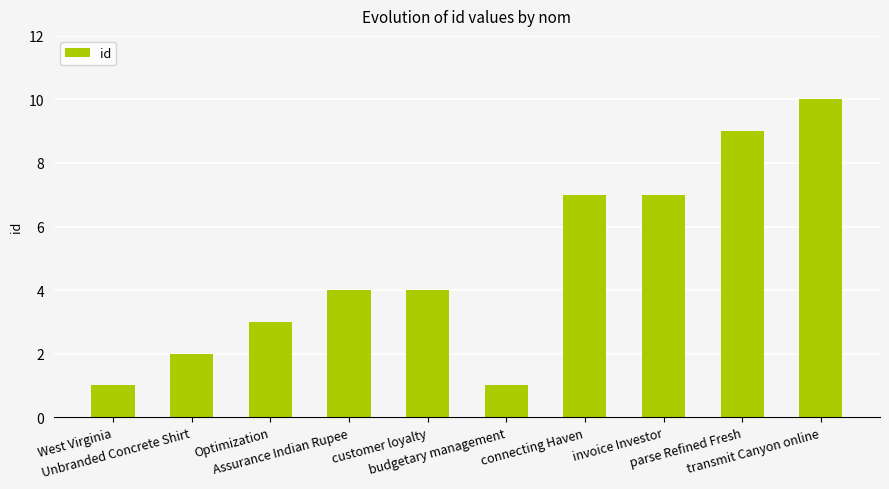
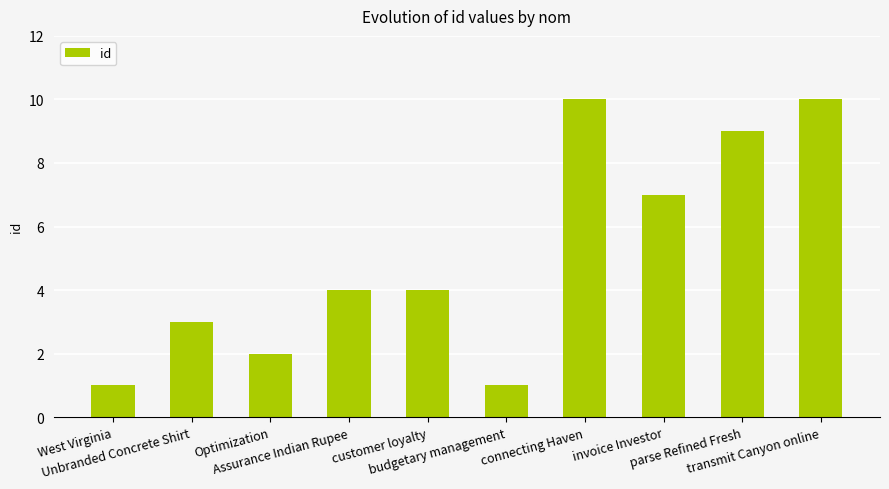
  {
    "West Virginia": 1,
-   "Unbranded Concrete Shirt": 2,
-   "Optimization": 3,
+   "Unbranded Concrete Shirt": 3,
+   "Optimization": 2,
    "Assurance Indian Rupee": 4,
    "customer loyalty": 4,
    "budgetary management": 1,
-   "connecting Haven": 7,
+   "connecting Haven": 10,
    "invoice Investor": 7,
    "parse Refined Fresh": 9,
    "transmit Canyon online": 10
  }
